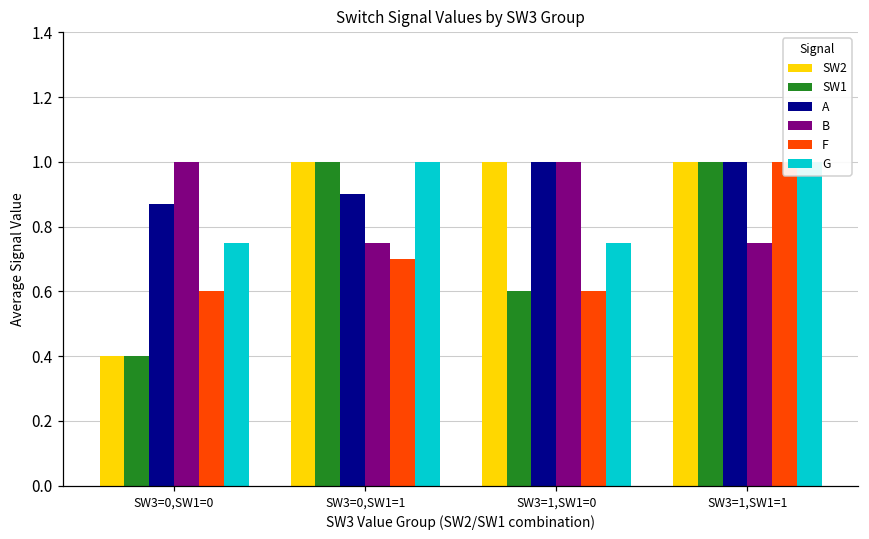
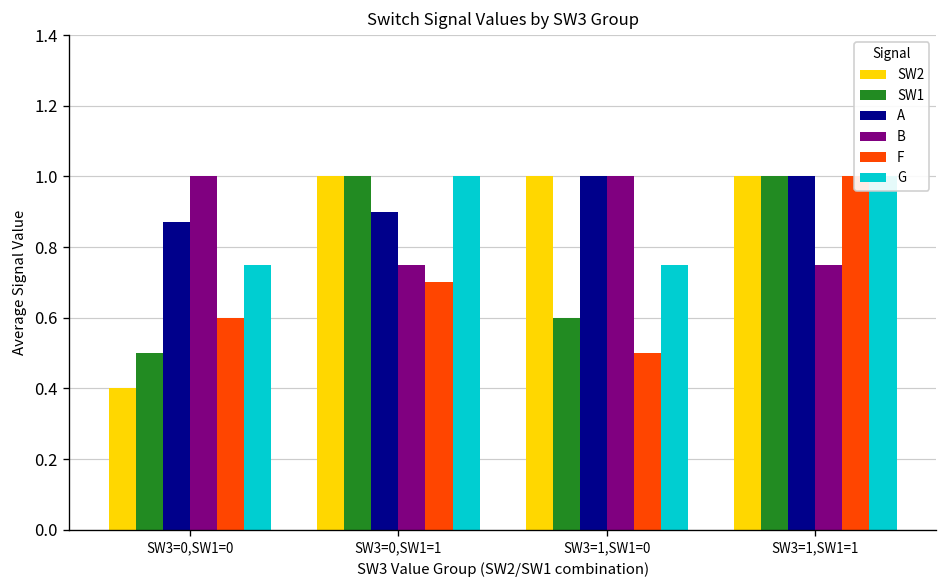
  {
    "SW2": {
      "SW3=0,SW1=0": 0.4,
      "SW3=0,SW1=1": 1.0,
      "SW3=1,SW1=0": 1.0,
      "SW3=1,SW1=1": 1.0
    },
    "SW1": {
-     "SW3=0,SW1=0": 0.4,
+     "SW3=0,SW1=0": 0.5,
      "SW3=0,SW1=1": 1.0,
      "SW3=1,SW1=0": 0.6,
      "SW3=1,SW1=1": 1.0
    },
    "A": {
      "SW3=0,SW1=0": 0.87,
      "SW3=0,SW1=1": 0.9,
      "SW3=1,SW1=0": 1.0,
      "SW3=1,SW1=1": 1.0
    },
    "B": {
      "SW3=0,SW1=0": 1.0,
      "SW3=0,SW1=1": 0.75,
      "SW3=1,SW1=0": 1.0,
      "SW3=1,SW1=1": 0.75
    },
    "F": {
      "SW3=0,SW1=0": 0.6,
      "SW3=0,SW1=1": 0.7,
-     "SW3=1,SW1=0": 0.6
+     "SW3=1,SW1=0": 0.5
    },
    "G": {
      "SW3=0,SW1=0": 0.75,
      "SW3=0,SW1=1": 1.0,
      "SW3=1,SW1=0": 0.75
    }
  }
